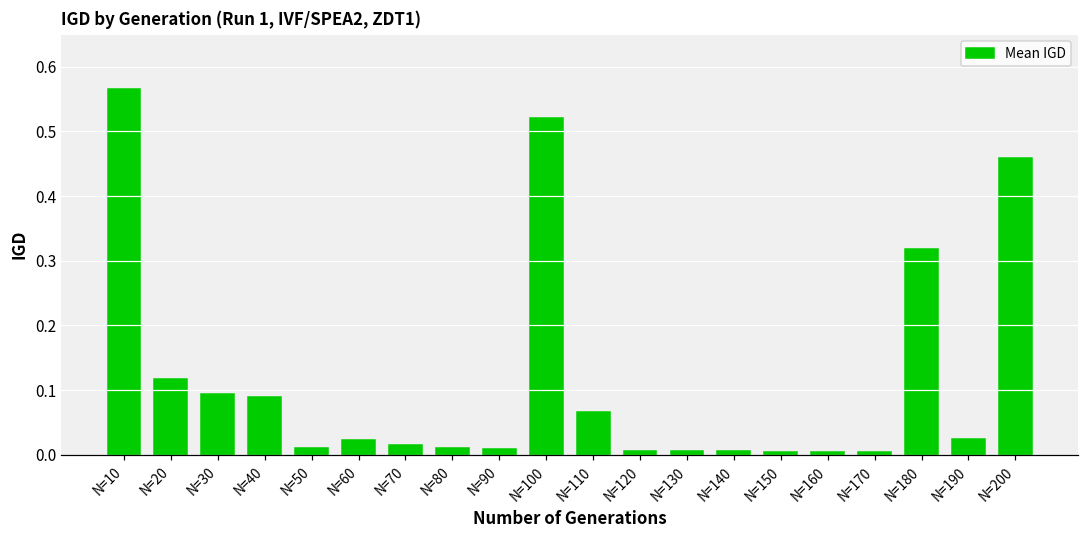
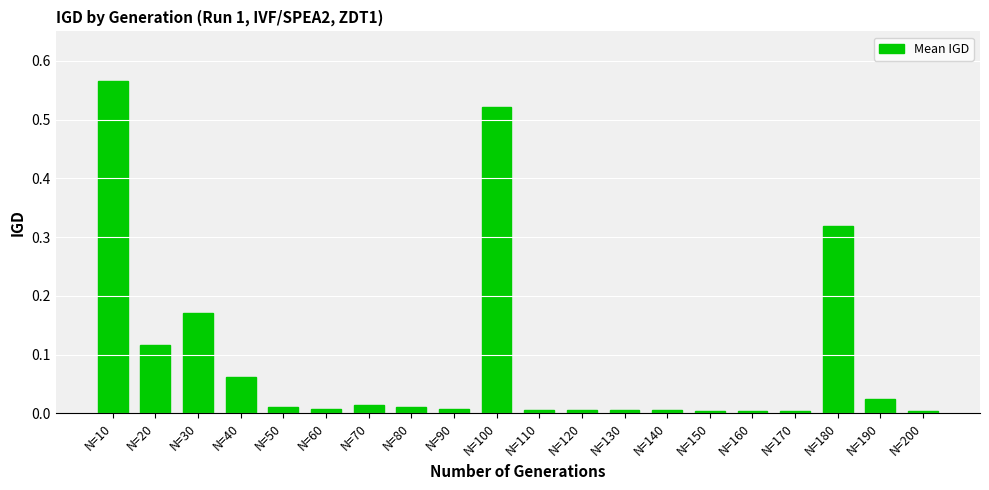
  {
    "N=10": 0.57,
    "N=20": 0.12,
-   "N=30": 0.09,
-   "N=40": 0.09,
+   "N=30": 0.17,
+   "N=40": 0.06,
    "N=50": 0.01,
-   "N=60": 0.02,
+   "N=60": 0.01,
    "N=70": 0.01,
    "N=80": 0.01,
    "N=90": 0.01,
    "N=100": 0.52,
-   "N=110": 0.07,
+   "N=110": 0.01,
    "N=120": 0.01,
    "N=130": 0.01,
    "N=140": 0.01,
    "N=150": 0.00,
    "N=160": 0.00,
    "N=170": 0.00,
    "N=180": 0.32,
    "N=190": 0.02,
-   "N=200": 0.46
+   "N=200": 0.00
  }
